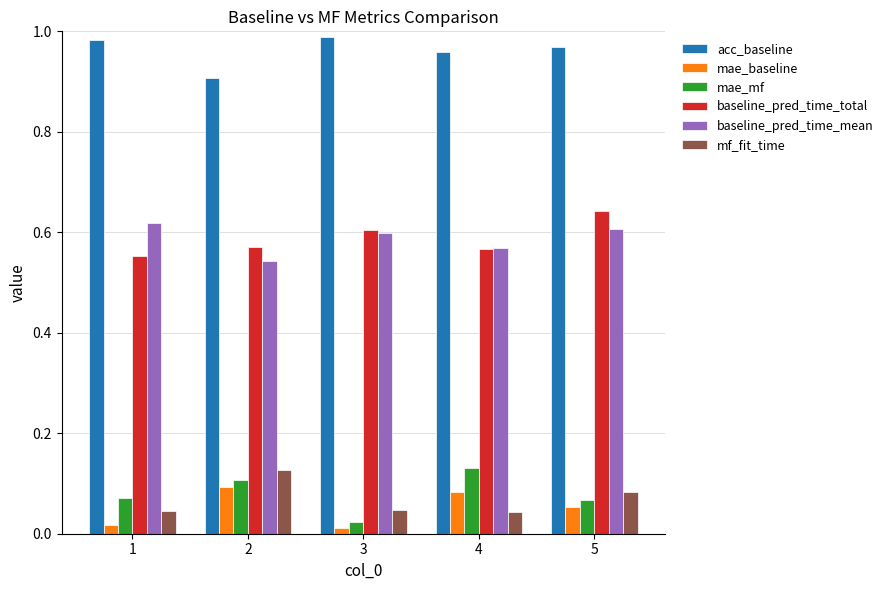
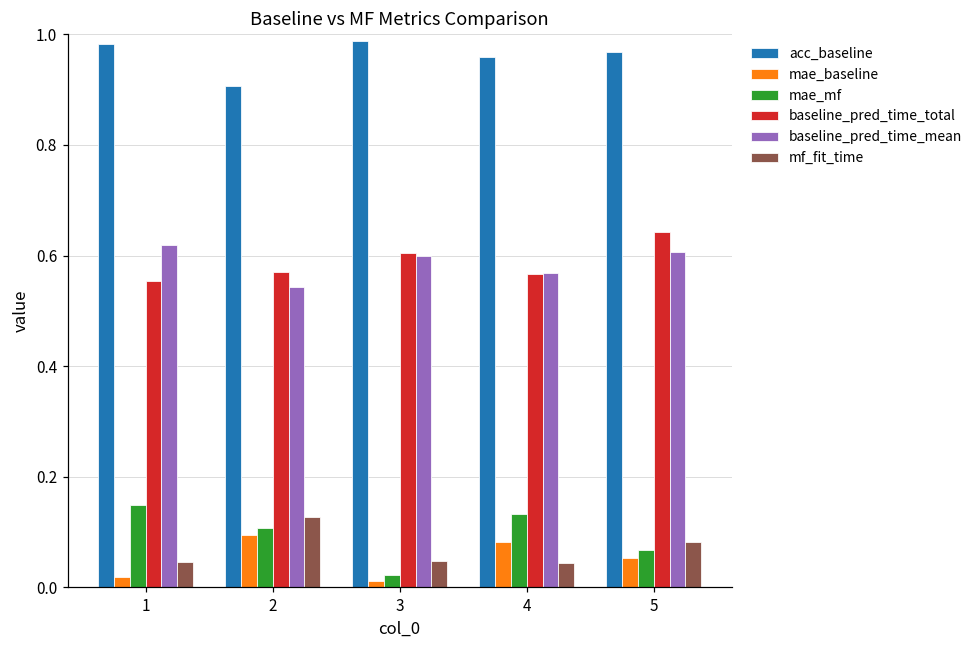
  {
    "acc_baseline": {
      "1": 0.98,
      "2": 0.91,
      "3": 0.99,
      "4": 0.96,
      "5": 0.97
    },
    "mae_baseline": {
      "1": 0.02,
      "2": 0.09,
      "3": 0.01,
      "4": 0.08,
      "5": 0.05
    },
    "mae_mf": {
-     "1": 0.07,
+     "1": 0.15,
      "2": 0.11,
      "3": 0.02,
      "4": 0.13,
      "5": 0.07
    },
    "baseline_pred_time_total": {
      "1": 0.55,
      "2": 0.57,
      "3": 0.60,
      "4": 0.57,
      "5": 0.64
    },
    "baseline_pred_time_mean": {
      "1": 0.62,
      "2": 0.54,
      "3": 0.60,
      "4": 0.57,
      "5": 0.61
    },
    "mf_fit_time": {
      "1": 0.05,
      "2": 0.13,
      "3": 0.05,
      "4": 0.04,
      "5": 0.08
    }
  }
